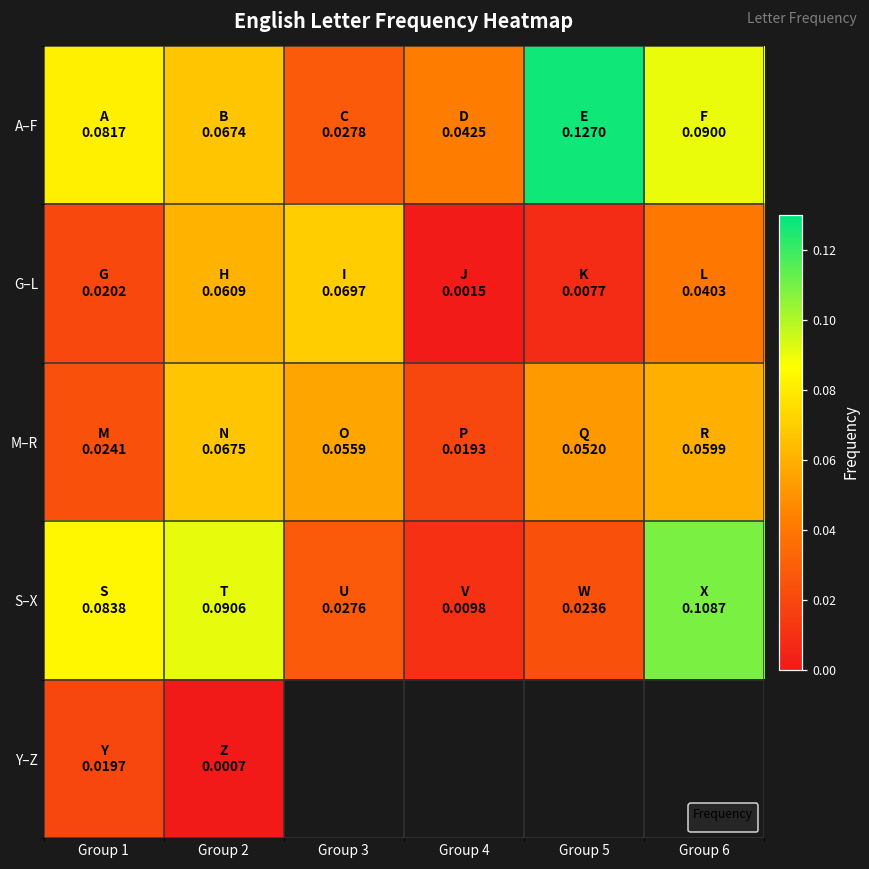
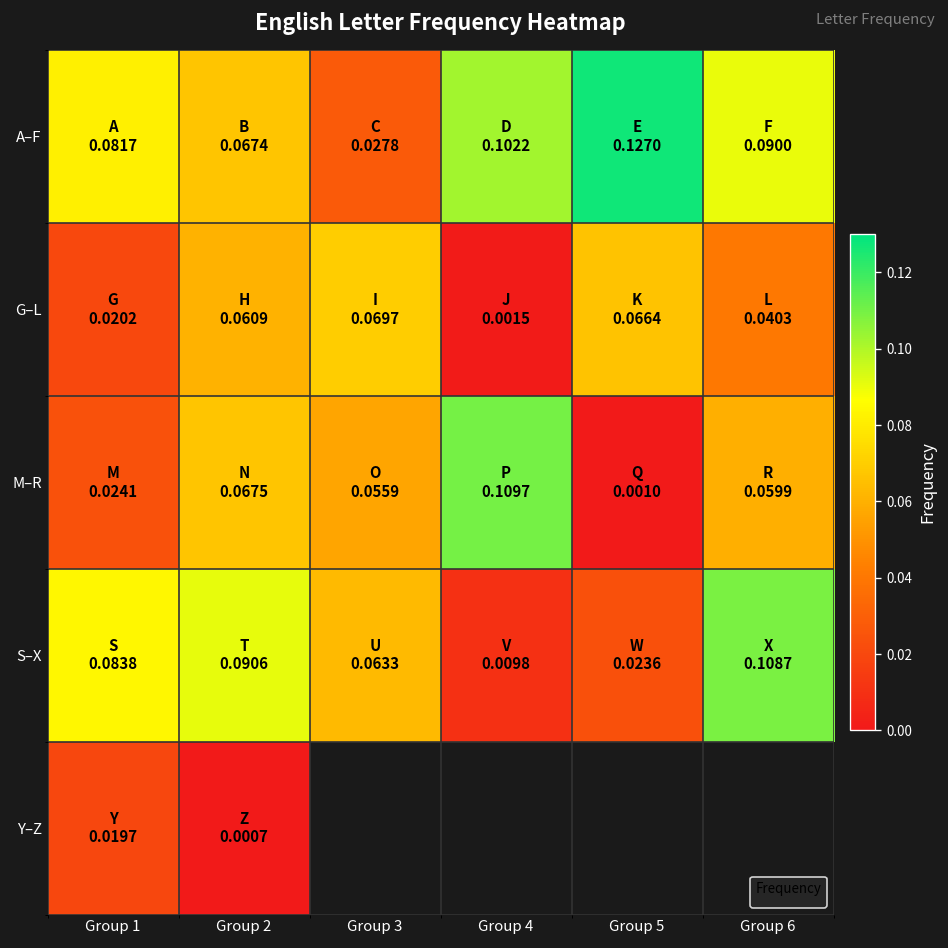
  {
    "A–F": {
      "Group 1": 0.0817,
      "Group 2": 0.0674,
      "Group 3": 0.0278,
-     "Group 4": 0.0425,
+     "Group 4": 0.1022,
      "Group 5": 0.1270,
      "Group 6": 0.0900
    },
    "G–L": {
      "Group 1": 0.0202,
      "Group 2": 0.0609,
      "Group 3": 0.0697,
      "Group 4": 0.0015,
-     "Group 5": 0.0077,
+     "Group 5": 0.0664,
      "Group 6": 0.0403
    },
    "M–R": {
      "Group 1": 0.0241,
      "Group 2": 0.0675,
      "Group 3": 0.0559,
-     "Group 4": 0.0193,
-     "Group 5": 0.0520,
+     "Group 4": 0.1097,
+     "Group 5": 0.0010,
      "Group 6": 0.0599
    },
    "S–X": {
      "Group 1": 0.0838,
      "Group 2": 0.0906,
-     "Group 3": 0.0276,
+     "Group 3": 0.0633,
      "Group 4": 0.0098,
      "Group 5": 0.0236,
      "Group 6": 0.1087
    },
    "Y–Z": {
      "Group 1": 0.0197,
      "Group 2": 0.0007
    }
  }
